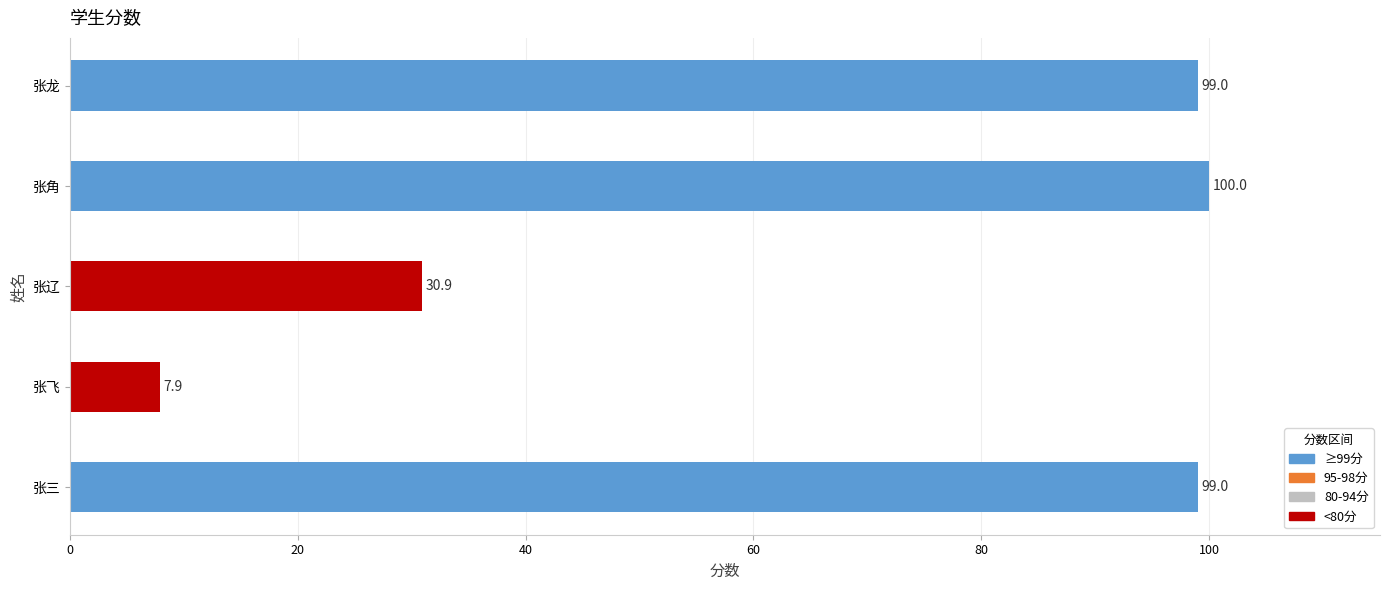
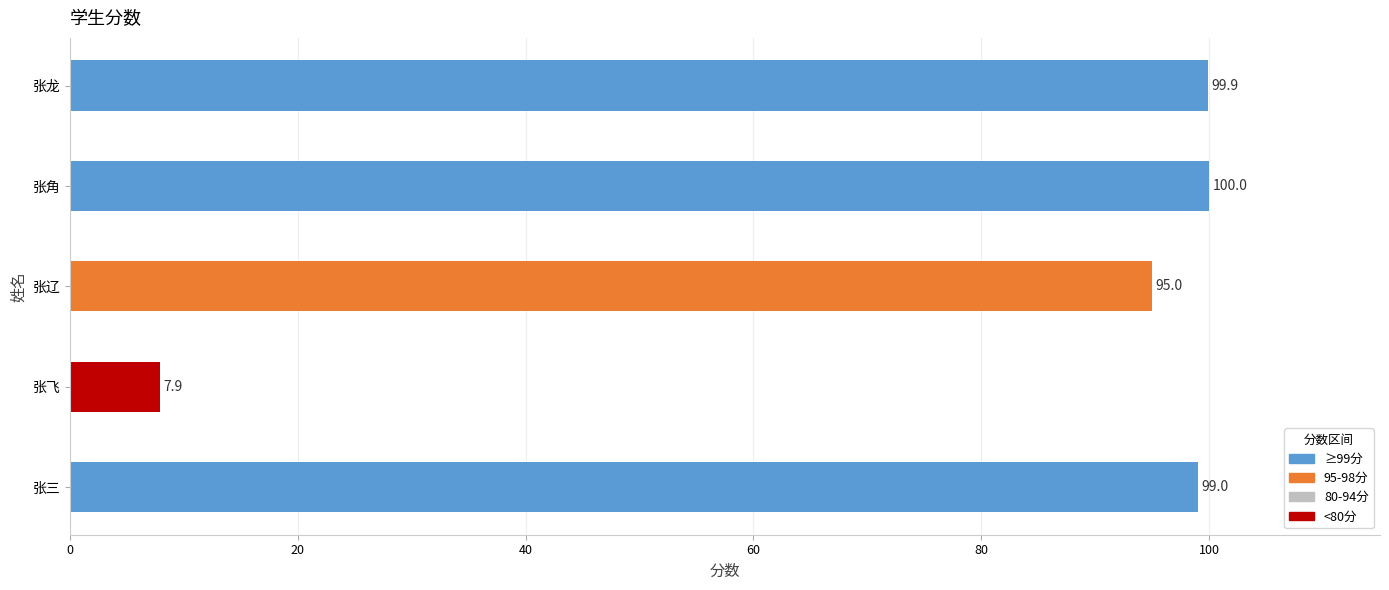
  {
-   "张龙": 99.0,
+   "张龙": 99.9,
    "张角": 100.0,
-   "张辽": 30.9,
+   "张辽": 95.0,
    "张飞": 7.9,
    "张三": 99.0
  }
